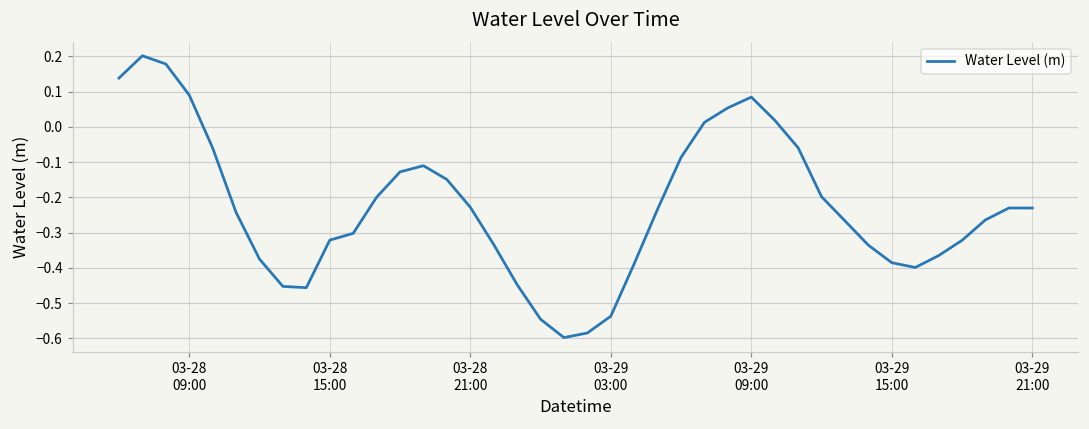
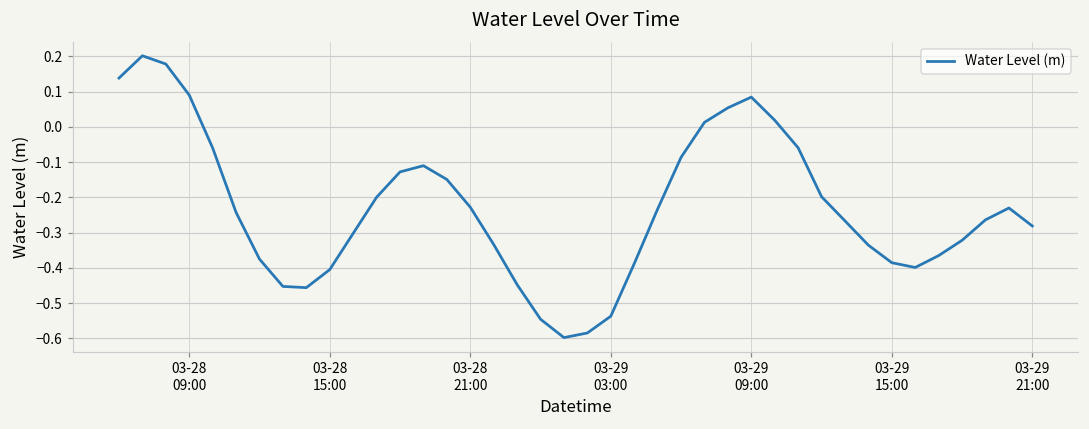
  {
    "03-28 09:00": 0.09,
-   "03-28 15:00": -0.32,
+   "03-28 15:00": -0.40,
    "03-28 21:00": -0.23,
    "03-29 03:00": -0.54,
    "03-29 09:00": 0.08,
    "03-29 15:00": -0.39,
-   "03-29 21:00": -0.23
+   "03-29 21:00": -0.28
  }
